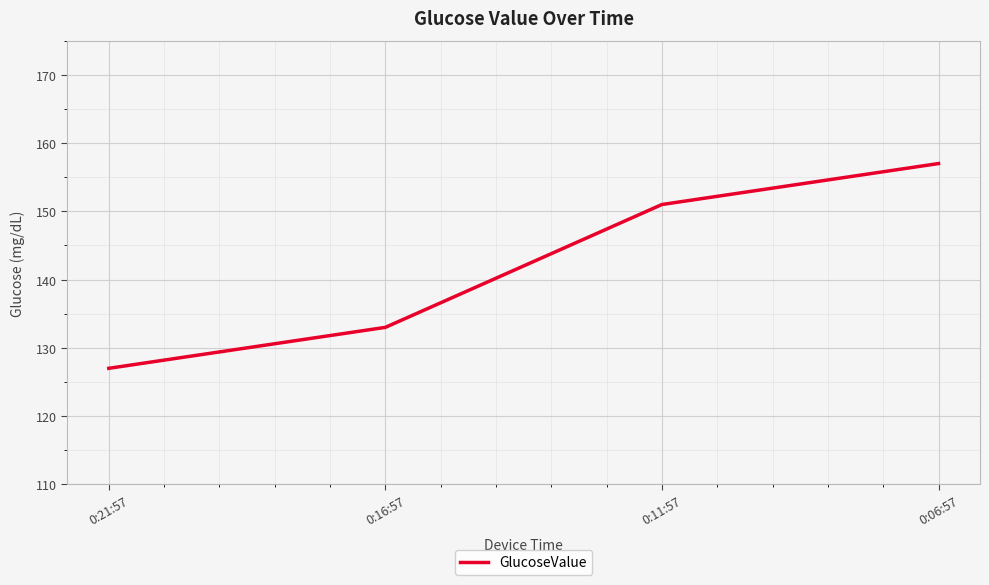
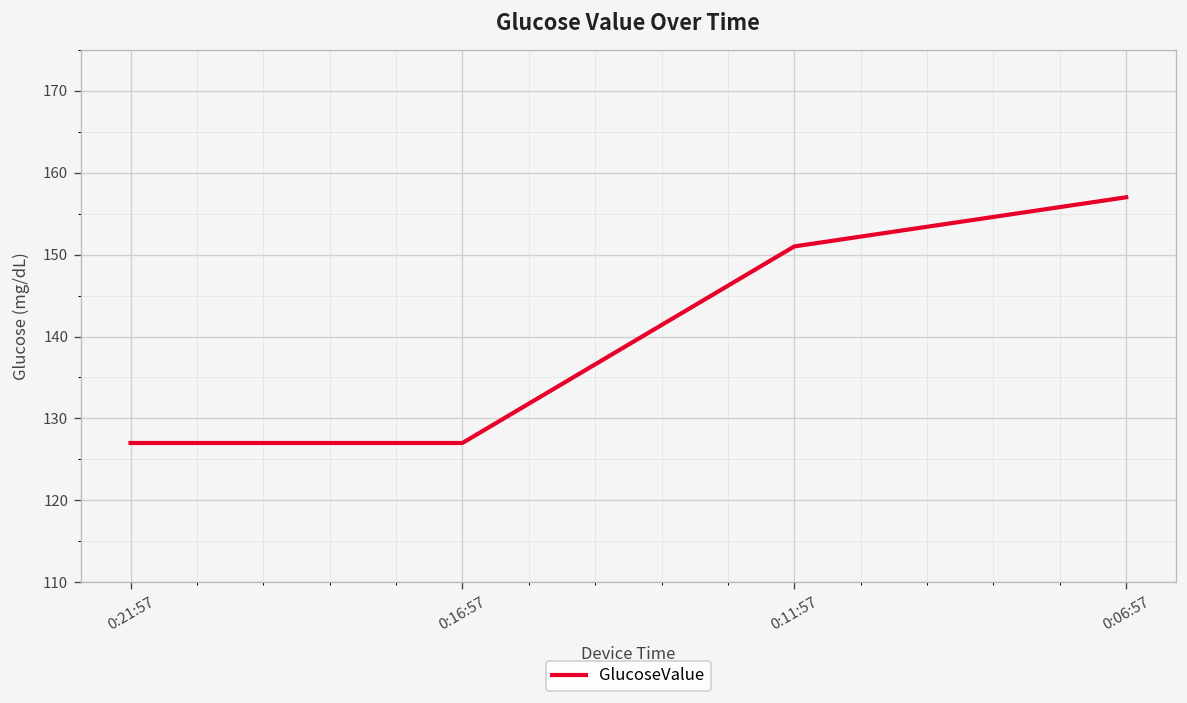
  {
    "0:21:57": 127,
-   "0:16:57": 133,
+   "0:16:57": 127,
    "0:11:57": 151,
    "0:06:57": 157
  }
